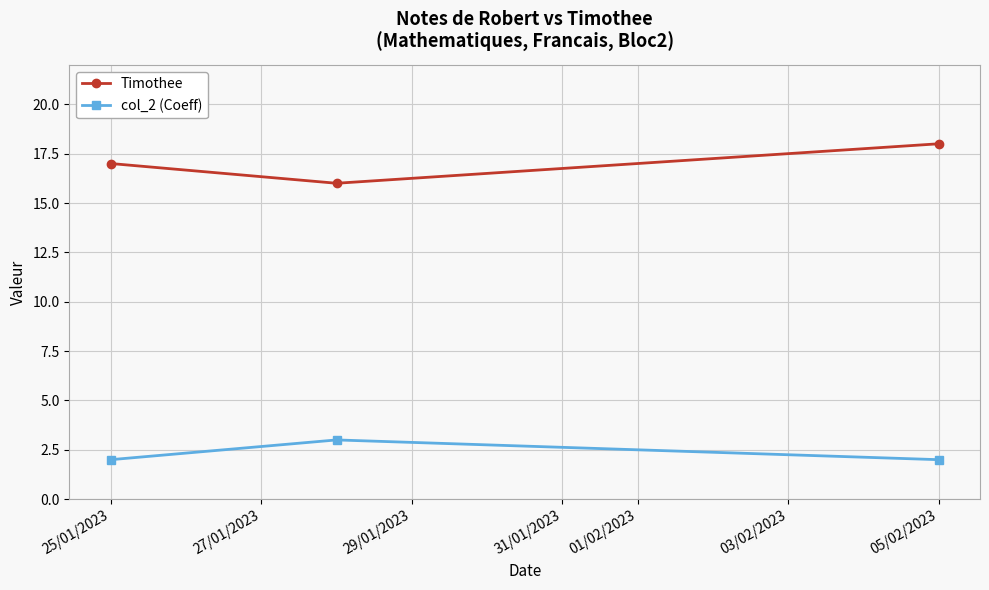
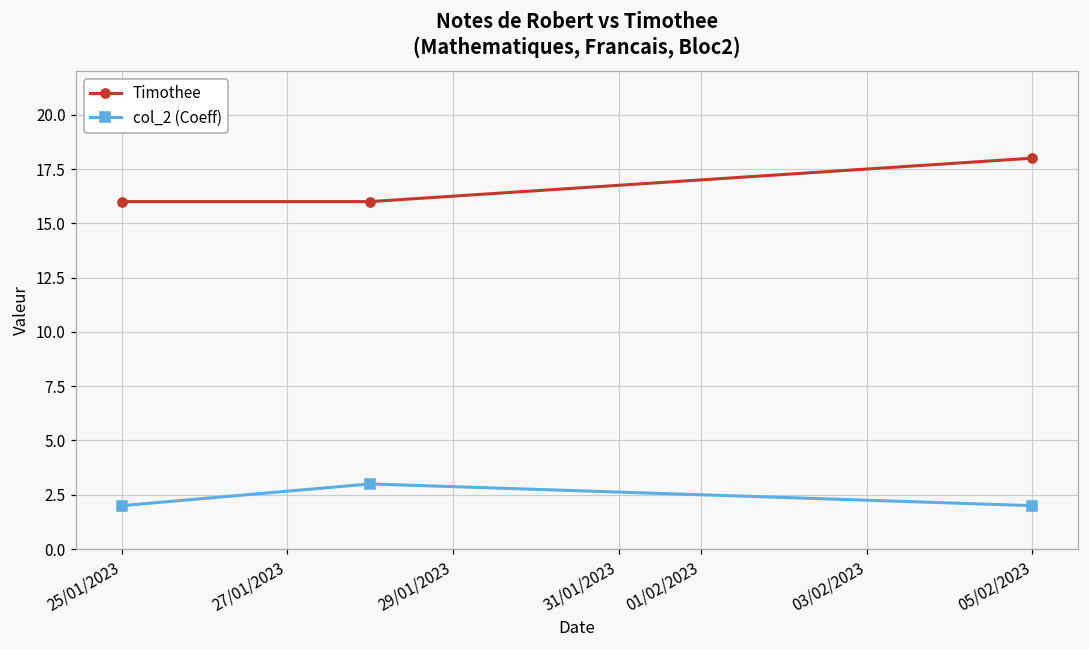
  {
    "Timothee": {
-     "25/01/2023": 17,
+     "25/01/2023": 16,
      "05/02/2023": 18
    },
    "col_2 (Coeff)": {
      "25/01/2023": 2,
      "05/02/2023": 2
    }
  }
